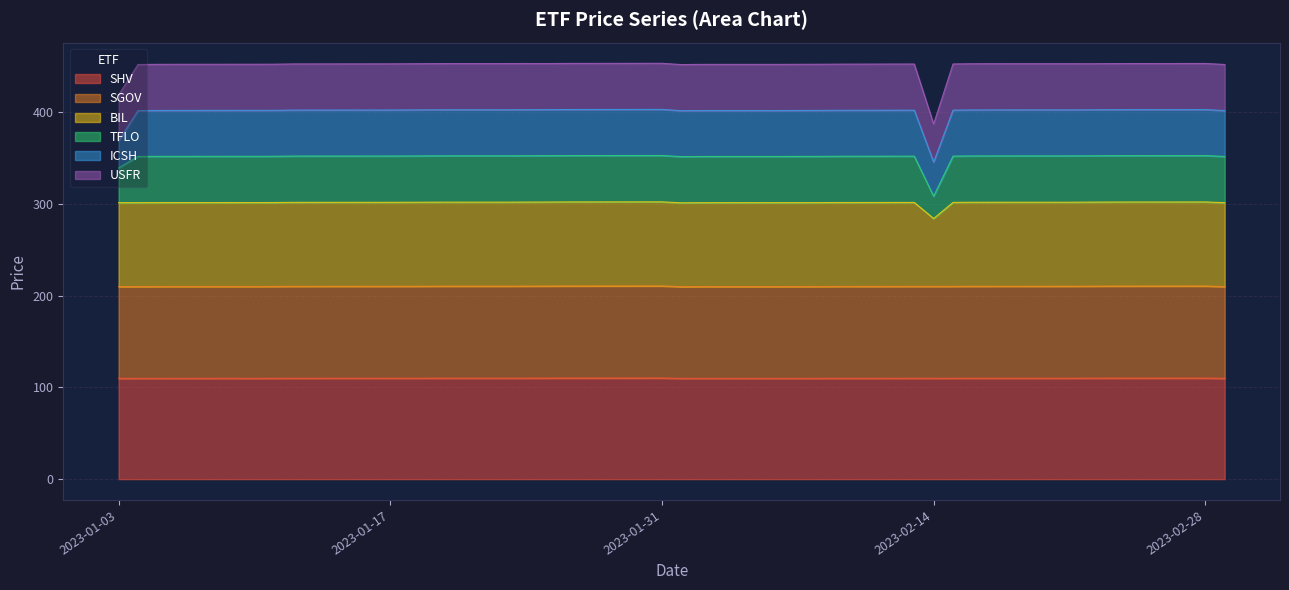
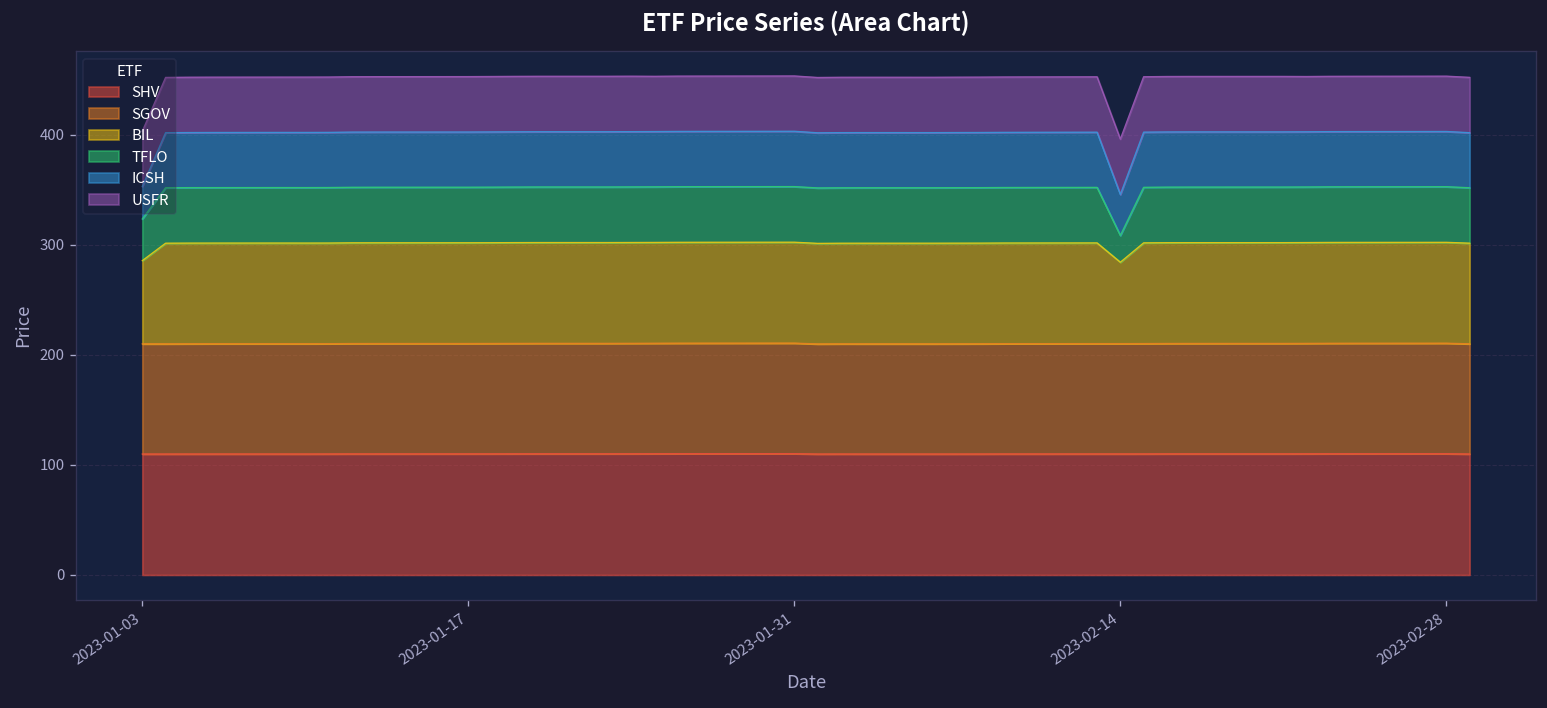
  {
    "BIL": {
-     "2023-01-03": 90,
+     "2023-01-03": 80,
      "2023-01-17": 90,
      "2023-01-31": 90,
      "2023-02-14": 70,
      "2023-02-28": 90
    },
    "TFLO": {
      "2023-01-17": 50,
      "2023-01-31": 50,
      "2023-02-14": 20,
      "2023-02-28": 50
    },
    "ICSH": {
      "2023-01-17": 50,
      "2023-01-31": 50,
      "2023-02-14": 40,
      "2023-02-28": 50
    },
    "USFR": {
      "2023-01-17": 50,
      "2023-01-31": 50,
-     "2023-02-14": 40,
+     "2023-02-14": 50,
      "2023-02-28": 50
    }
  }
